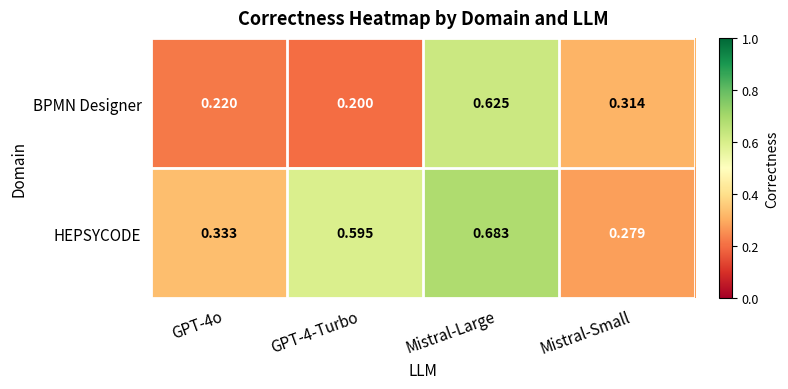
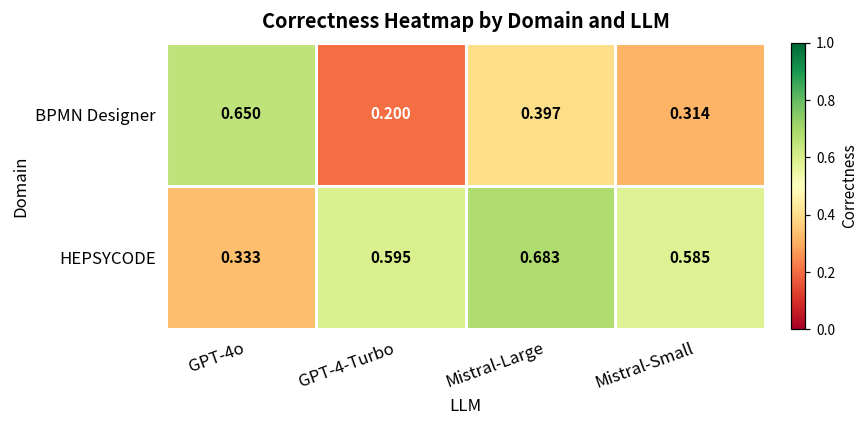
  {
    "BPMN Designer": {
-     "GPT-4o": 0.220,
+     "GPT-4o": 0.650,
      "GPT-4-Turbo": 0.200,
-     "Mistral-Large": 0.625,
+     "Mistral-Large": 0.397,
      "Mistral-Small": 0.314
    },
    "HEPSYCODE": {
      "GPT-4o": 0.333,
      "GPT-4-Turbo": 0.595,
      "Mistral-Large": 0.683,
-     "Mistral-Small": 0.279
+     "Mistral-Small": 0.585
    }
  }
